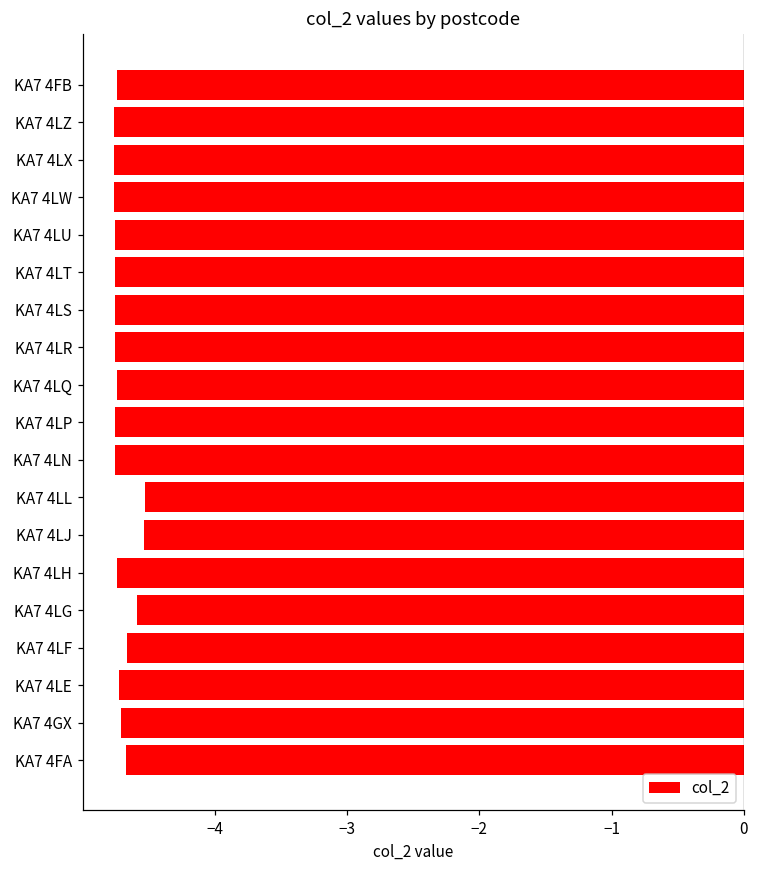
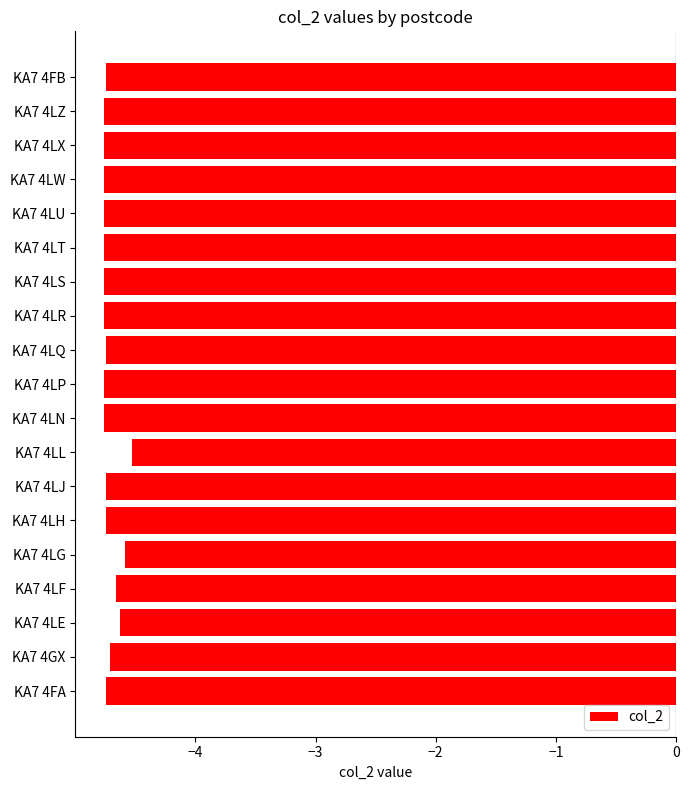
  {
    "KA7 4FB": -4.74,
    "KA7 4LZ": -4.76,
    "KA7 4LX": -4.76,
    "KA7 4LW": -4.76,
    "KA7 4LU": -4.76,
    "KA7 4LT": -4.76,
    "KA7 4LS": -4.76,
    "KA7 4LR": -4.76,
    "KA7 4LQ": -4.74,
    "KA7 4LP": -4.76,
    "KA7 4LN": -4.76,
    "KA7 4LL": -4.52,
-   "KA7 4LJ": -4.54,
+   "KA7 4LJ": -4.74,
    "KA7 4LH": -4.74,
    "KA7 4LG": -4.59,
    "KA7 4LF": -4.66,
-   "KA7 4LE": -4.72,
+   "KA7 4LE": -4.63,
    "KA7 4GX": -4.71,
-   "KA7 4FA": -4.67
+   "KA7 4FA": -4.74
  }
